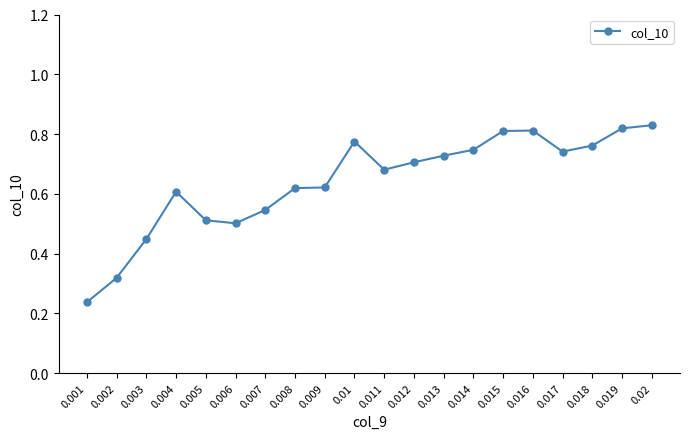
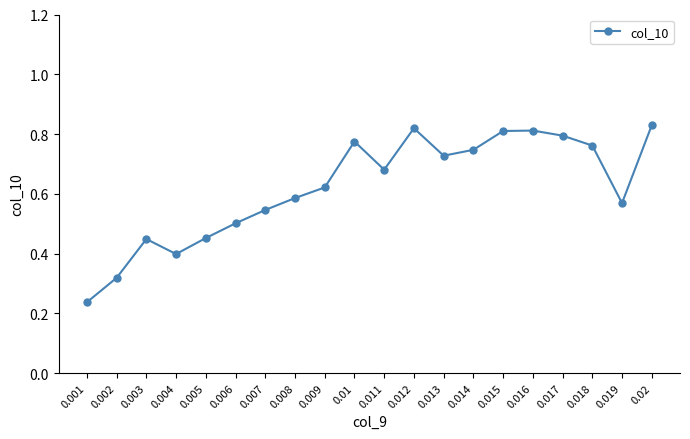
  {
    "0.001": 0.24,
    "0.002": 0.32,
    "0.003": 0.45,
-   "0.004": 0.61,
-   "0.005": 0.51,
+   "0.004": 0.40,
+   "0.005": 0.45,
    "0.006": 0.50,
    "0.007": 0.55,
-   "0.008": 0.62,
+   "0.008": 0.59,
    "0.009": 0.62,
    "0.01": 0.77,
    "0.011": 0.68,
-   "0.012": 0.71,
+   "0.012": 0.82,
    "0.013": 0.73,
    "0.014": 0.75,
    "0.015": 0.81,
    "0.016": 0.81,
-   "0.017": 0.74,
+   "0.017": 0.79,
    "0.018": 0.76,
-   "0.019": 0.82,
+   "0.019": 0.57,
    "0.02": 0.83
  }
